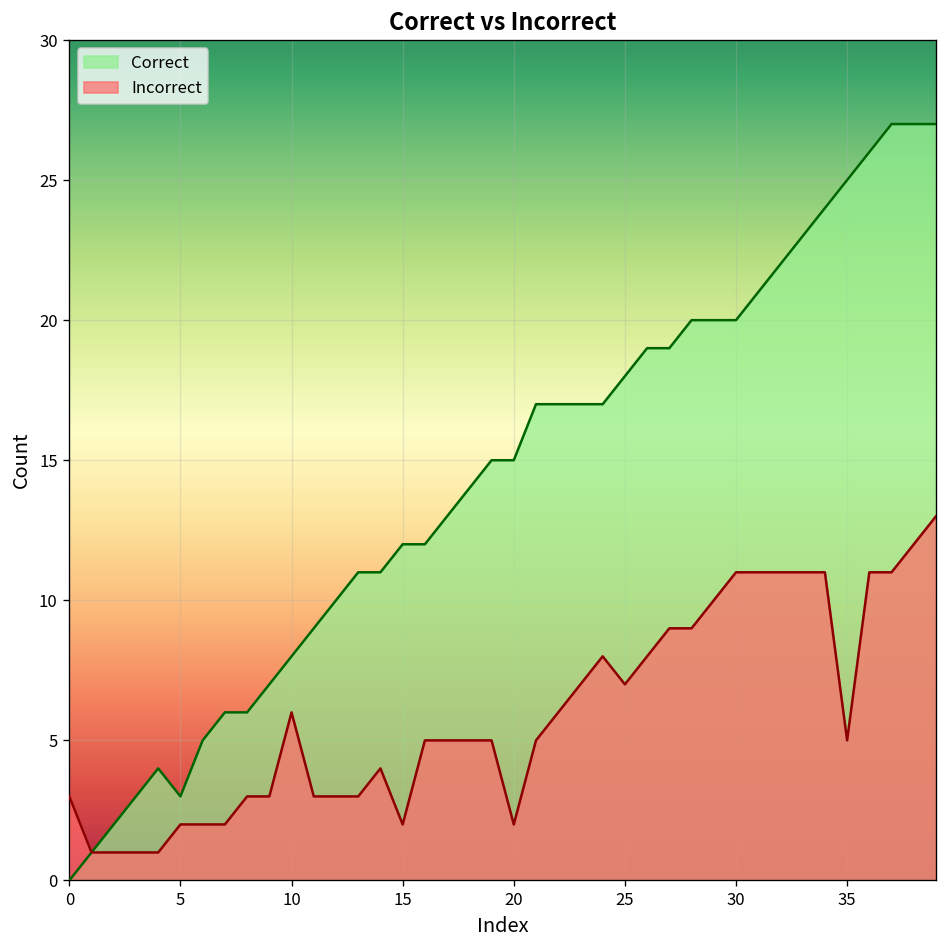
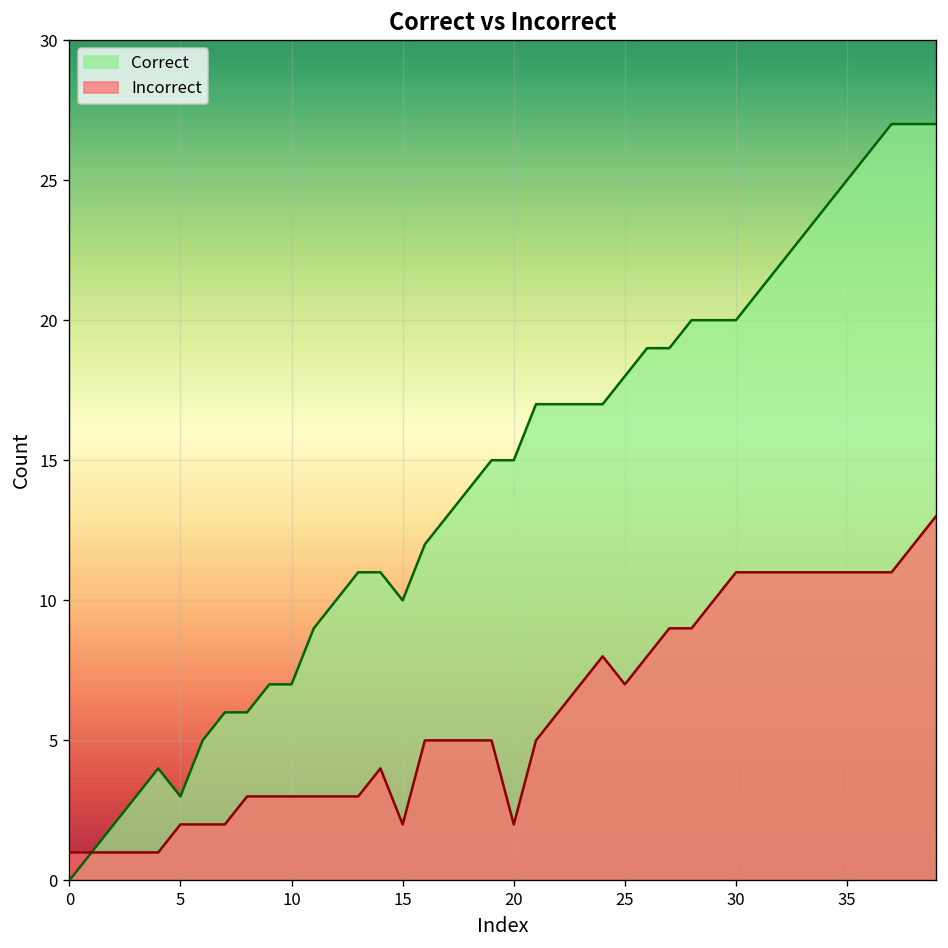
  {
    "Correct": {
      "0": 0,
      "5": 3,
-     "10": 8,
-     "15": 12,
+     "10": 7,
+     "15": 10,
      "20": 15,
      "25": 18,
      "30": 20,
      "35": 25
    },
    "Incorrect": {
-     "0": 3,
+     "0": 1,
      "5": 2,
-     "10": 6,
+     "10": 3,
      "15": 2,
      "20": 2,
      "25": 7,
      "30": 11,
-     "35": 5
+     "35": 11
    }
  }
